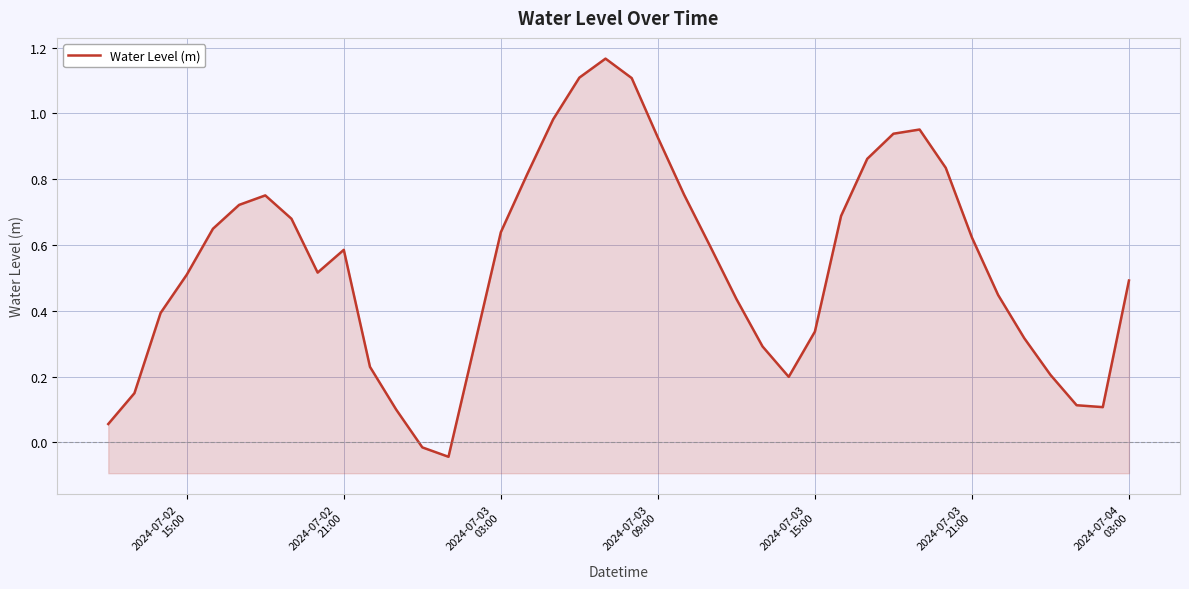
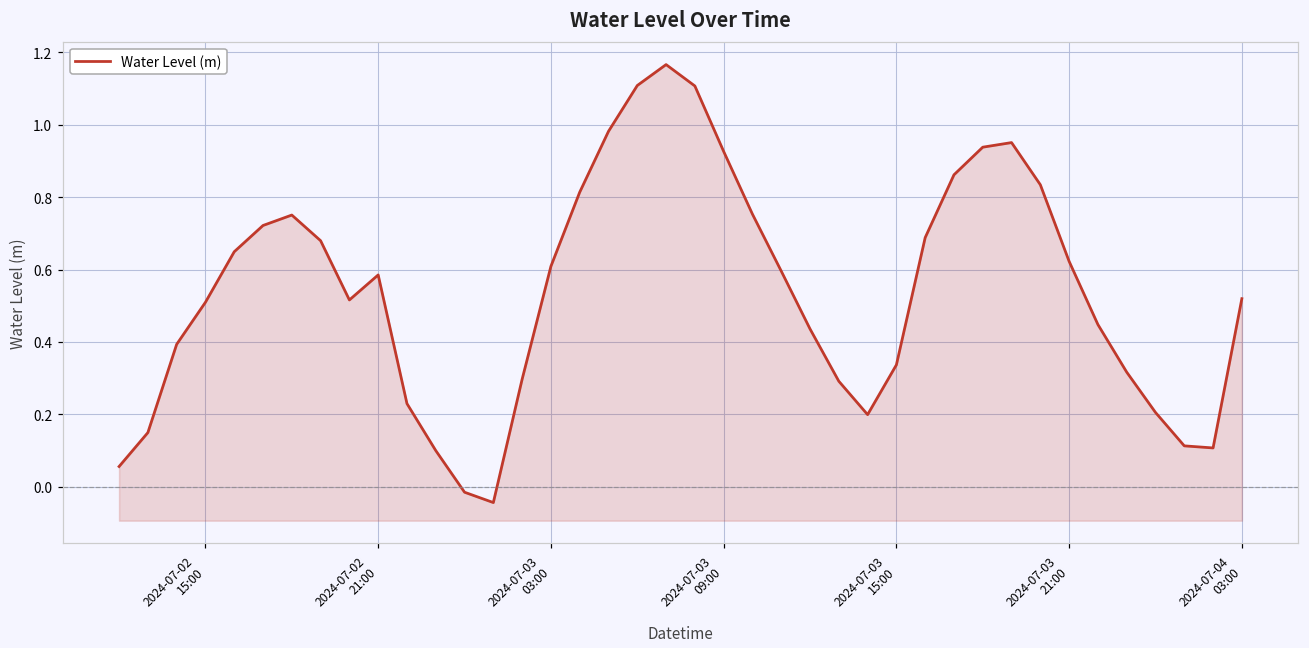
  {
    "2024-07-02 15:00": 0.51,
    "2024-07-02 21:00": 0.59,
-   "2024-07-03 03:00": 0.64,
+   "2024-07-03 03:00": 0.61,
    "2024-07-03 09:00": 0.93,
    "2024-07-03 15:00": 0.34,
    "2024-07-03 21:00": 0.62,
-   "2024-07-04 03:00": 0.49
+   "2024-07-04 03:00": 0.52
  }
